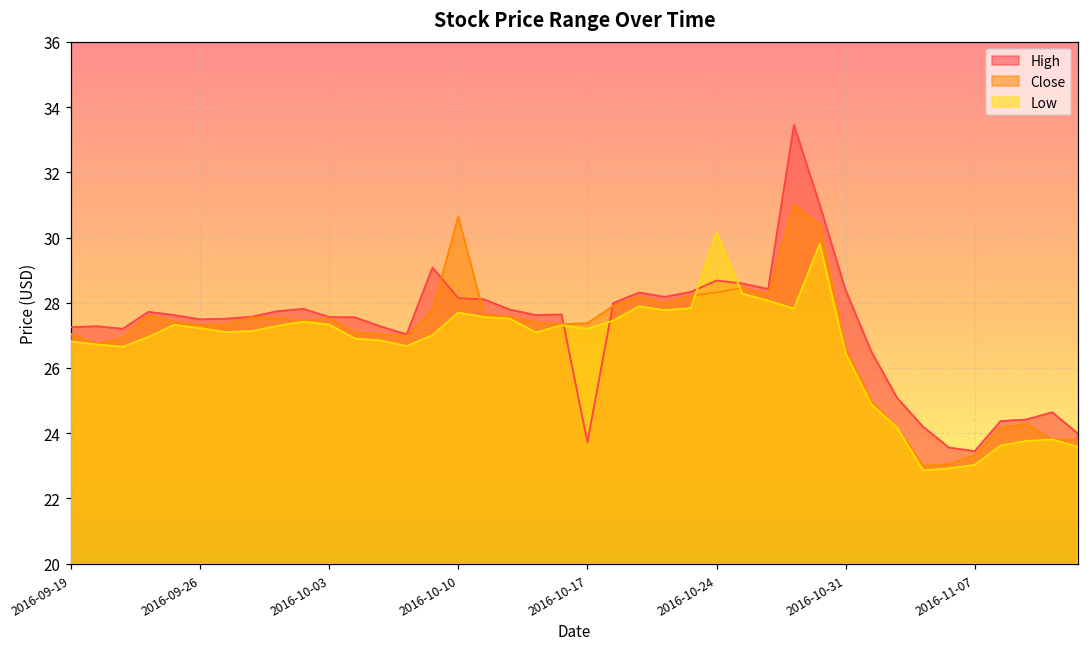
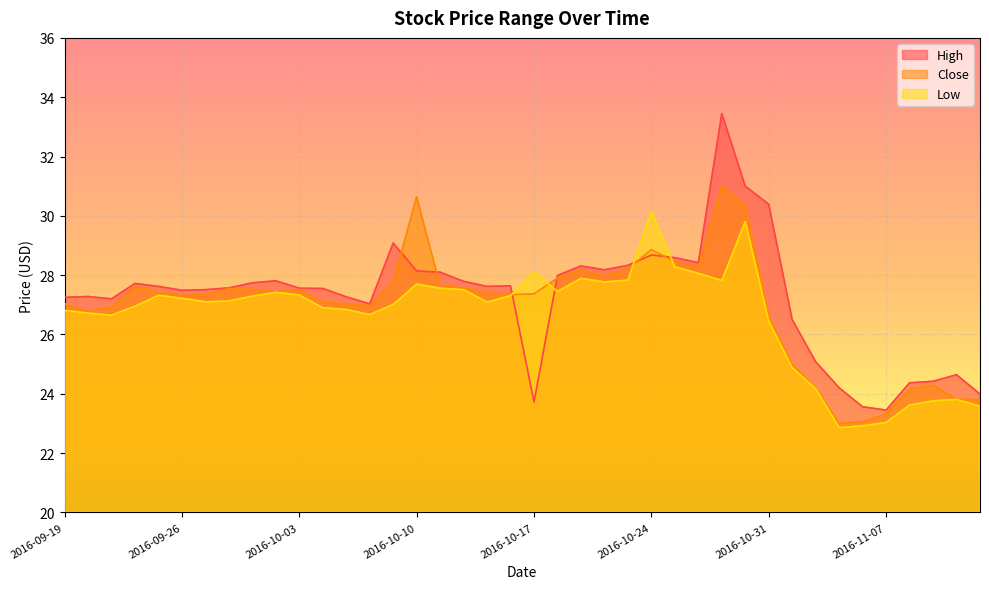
  {
    "High": {
      "2016-09-19": 27.3,
      "2016-09-26": 27.5,
      "2016-10-10": 28.1,
      "2016-10-17": 23.7,
      "2016-10-24": 28.7,
-     "2016-10-31": 28.4,
+     "2016-10-31": 30.4,
      "2016-11-07": 23.5
    },
    "Close": {
      "2016-09-19": 27.0,
      "2016-09-26": 27.3,
      "2016-10-10": 30.6,
      "2016-10-17": 27.4,
-     "2016-10-24": 28.3,
+     "2016-10-24": 28.9,
      "2016-10-31": 26.6,
      "2016-11-07": 23.3
    },
    "Low": {
      "2016-09-19": 26.8,
      "2016-09-26": 27.2,
      "2016-10-03": 27.3,
      "2016-10-10": 27.7,
-     "2016-10-17": 27.2,
+     "2016-10-17": 28.1,
      "2016-10-24": 30.2,
      "2016-10-31": 26.5,
      "2016-11-07": 23.0
    }
  }
